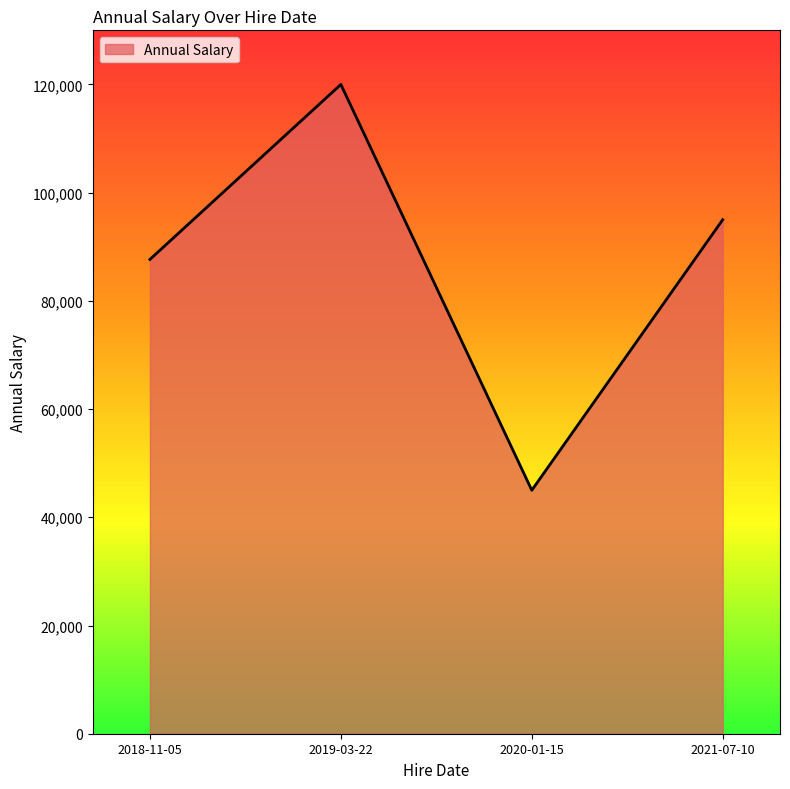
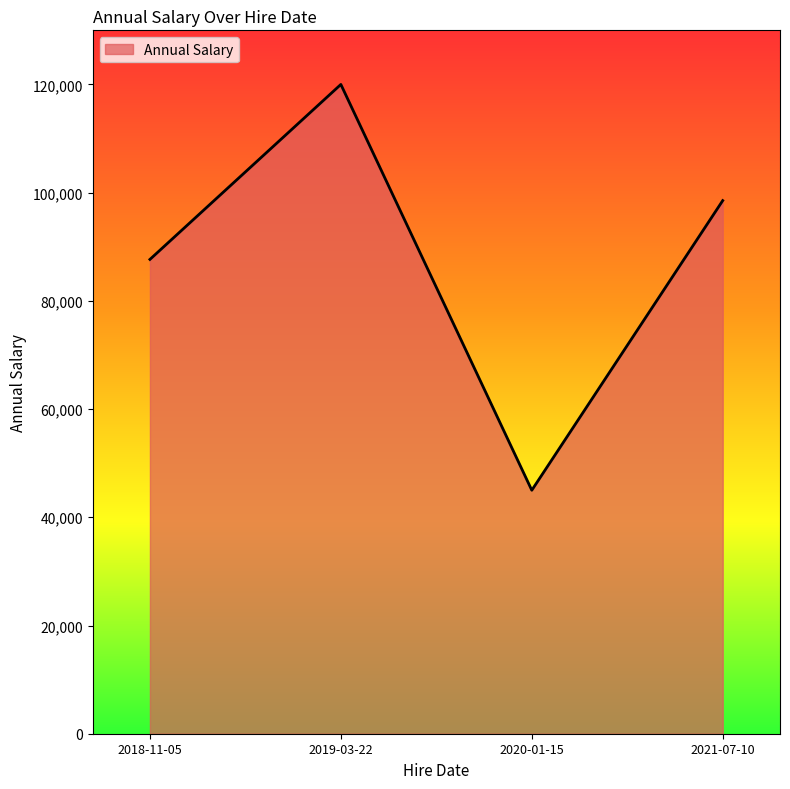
  {
    "2018-11-05": "88,000",
    "2019-03-22": "120,000",
    "2020-01-15": "45,000",
-   "2021-07-10": "95,000"
+   "2021-07-10": "99,000"
  }
